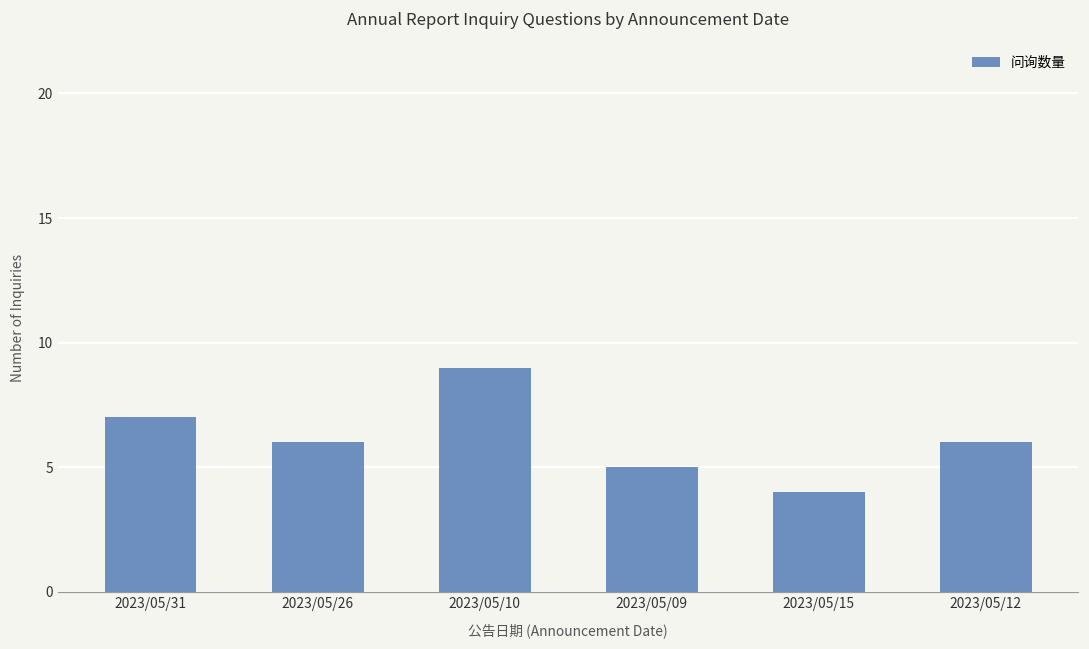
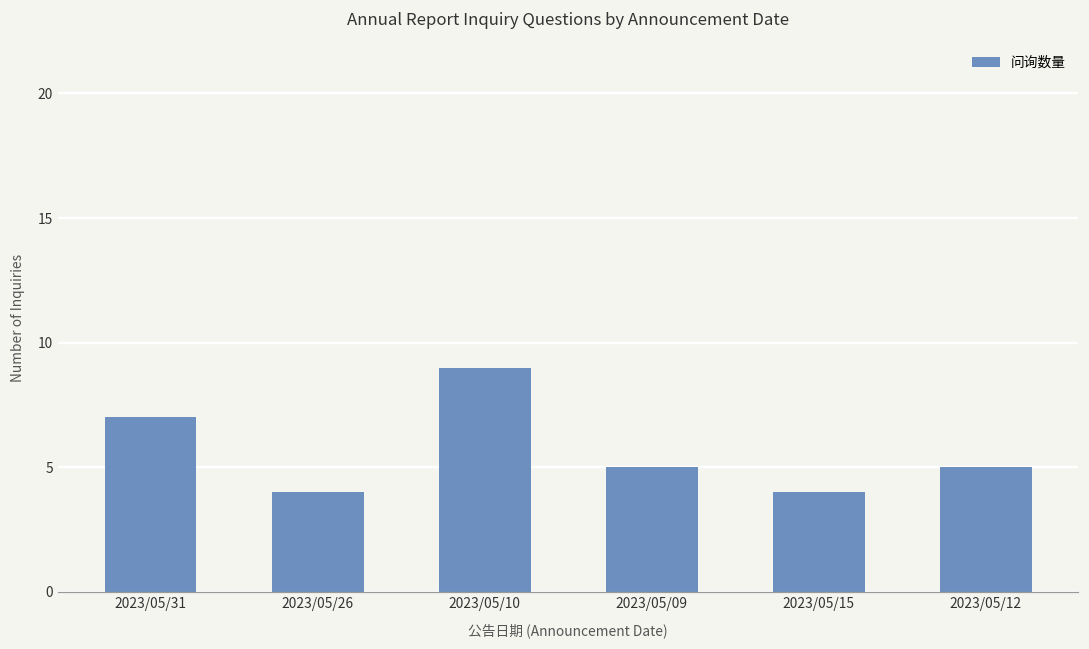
  {
    "2023/05/31": 7,
-   "2023/05/26": 6,
+   "2023/05/26": 4,
    "2023/05/10": 9,
    "2023/05/09": 5,
    "2023/05/15": 4,
-   "2023/05/12": 6
+   "2023/05/12": 5
  }
